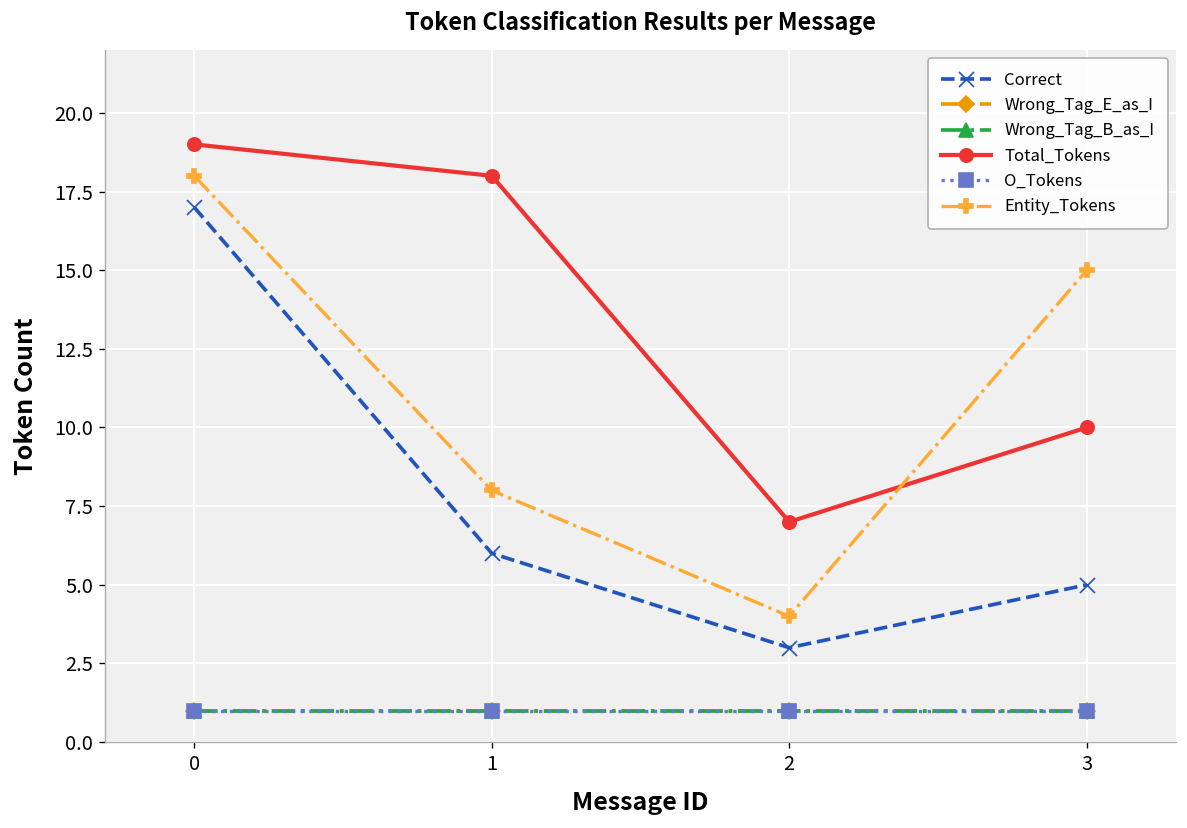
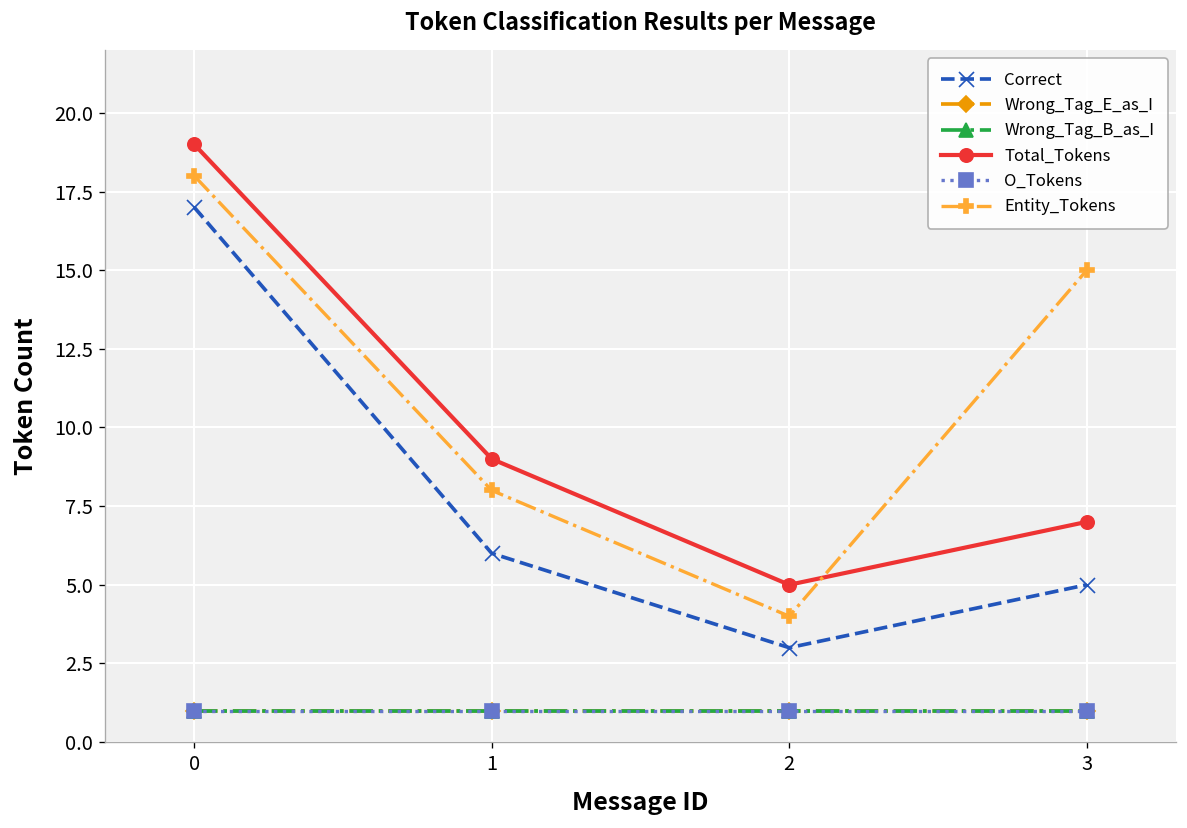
  {
    "Correct": {
      "0": 17,
      "1": 6,
      "2": 3,
      "3": 5
    },
    "O_Tokens": {
      "0": 1,
      "1": 1,
      "2": 1,
      "3": 1
    },
    "Total_Tokens": {
      "0": 19,
-     "1": 18,
-     "2": 7,
-     "3": 10
+     "1": 9,
+     "2": 5,
+     "3": 7
    },
    "Entity_Tokens": {
      "0": 18,
      "1": 8,
      "2": 4,
      "3": 15
    }
  }
